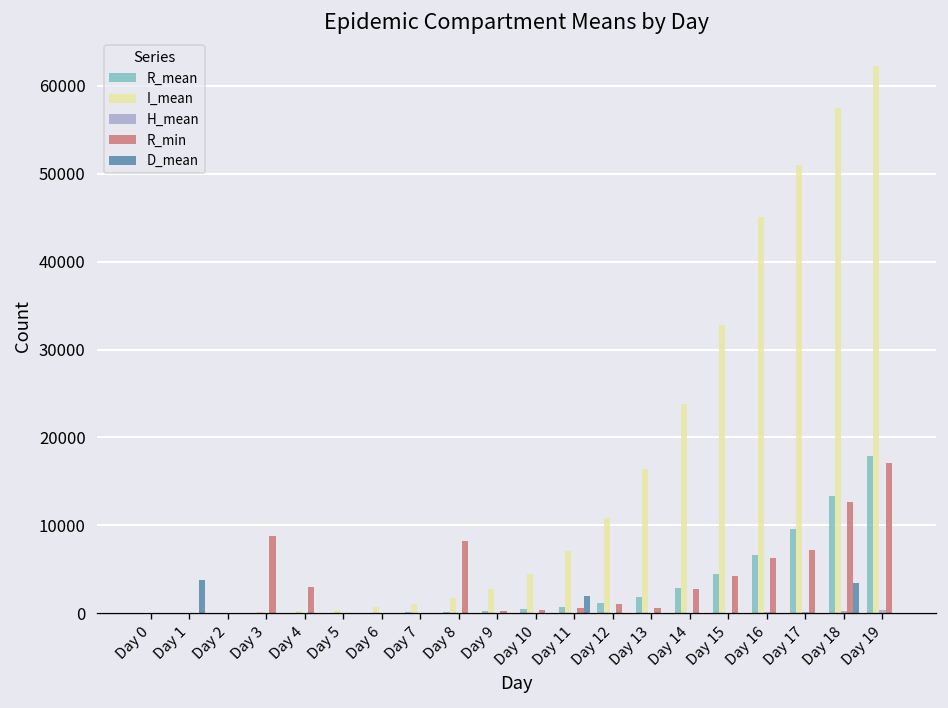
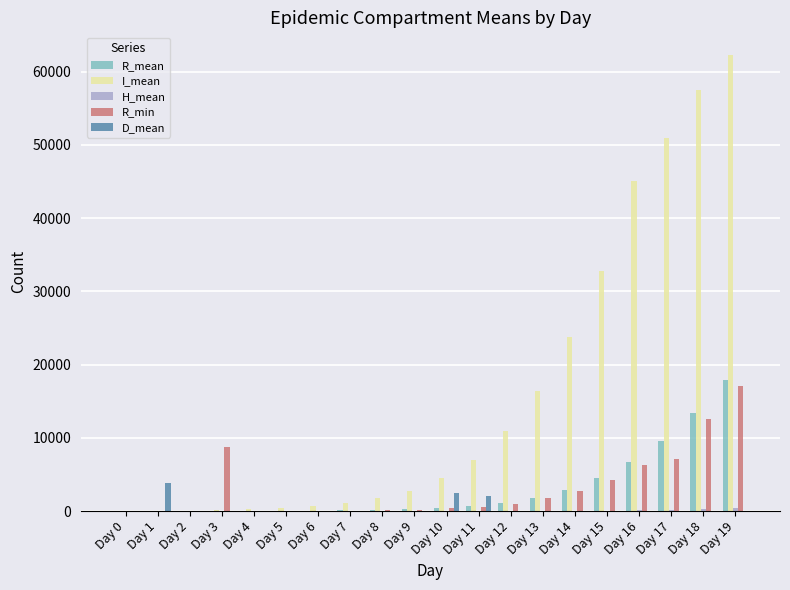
  {
    "I_mean": {
      "Day 5": 0,
      "Day 6": 1000,
      "Day 7": 1000,
      "Day 8": 2000,
      "Day 9": 3000,
      "Day 10": 4000,
      "Day 11": 7000,
      "Day 12": 11000,
      "Day 13": 16000,
      "Day 14": 24000,
      "Day 15": 33000,
      "Day 16": 45000,
      "Day 17": 51000,
      "Day 18": 58000,
      "Day 19": 62000
    },
    "R_min": {
      "Day 0": 0,
      "Day 1": 0,
      "Day 2": 0,
      "Day 3": 9000,
-     "Day 4": 3000,
-     "Day 8": 8000,
+     "Day 4": 0,
+     "Day 8": 0,
      "Day 10": 0,
      "Day 11": 1000,
      "Day 12": 1000,
-     "Day 13": 1000,
+     "Day 13": 2000,
      "Day 14": 3000,
      "Day 15": 4000,
      "Day 16": 6000,
      "Day 17": 7000,
      "Day 18": 13000,
      "Day 19": 17000
    },
    "D_mean": {
      "Day 0": 0,
      "Day 1": 4000,
      "Day 2": 0,
      "Day 3": 0,
      "Day 4": 0,
      "Day 5": 0,
      "Day 6": 0,
      "Day 7": 0,
      "Day 8": 0,
-     "Day 10": 0,
+     "Day 10": 2000,
      "Day 11": 2000,
-     "Day 18": 3000
+     "Day 18": 0
    }
  }
